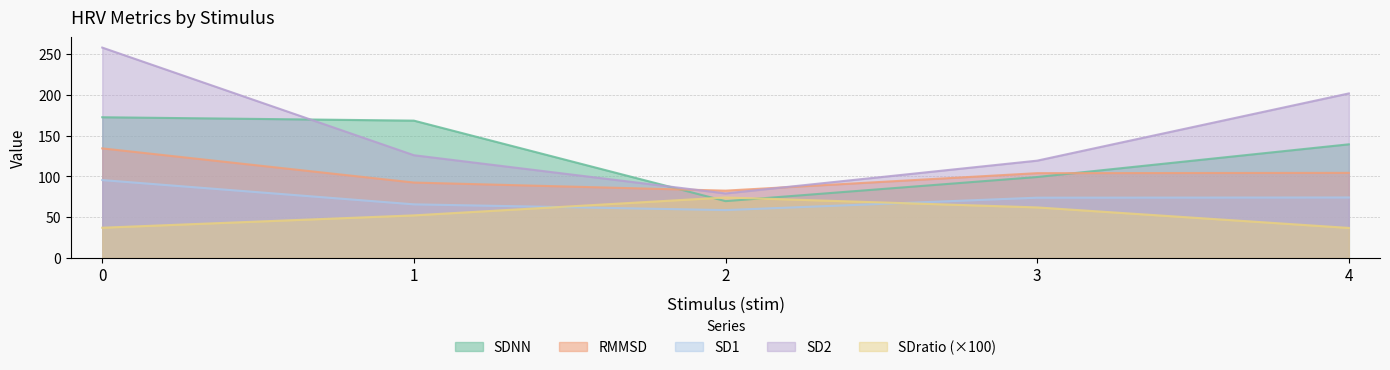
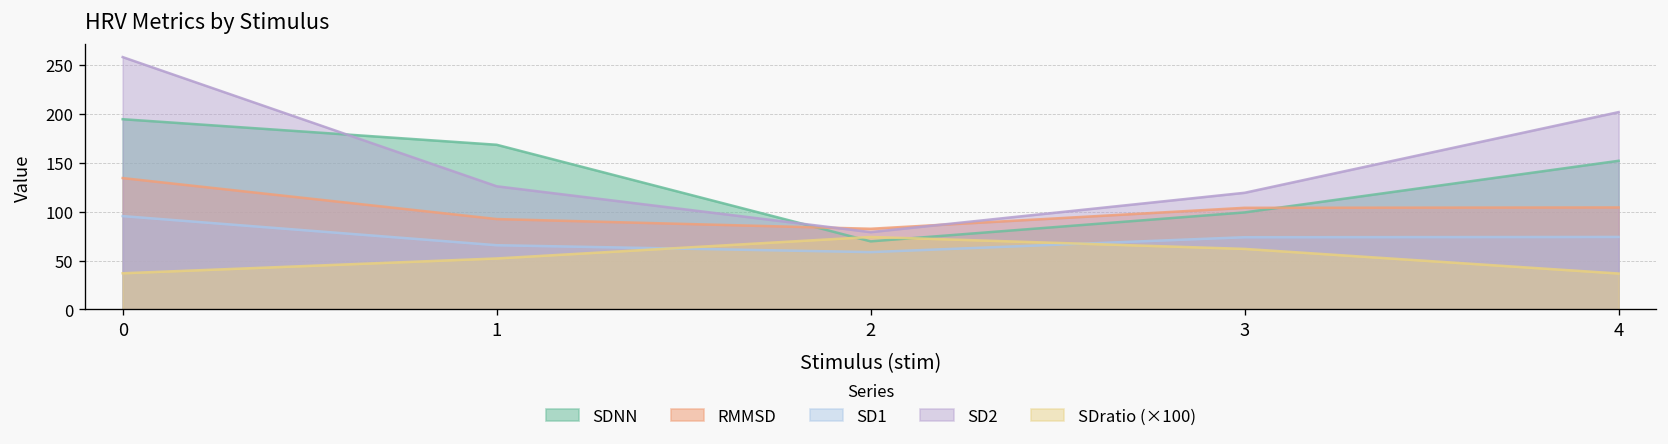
  {
    "SDNN": {
-     "0": 170,
+     "0": 190,
      "1": 170,
      "2": 70,
      "3": 100,
-     "4": 140
+     "4": 150
    }
  }
